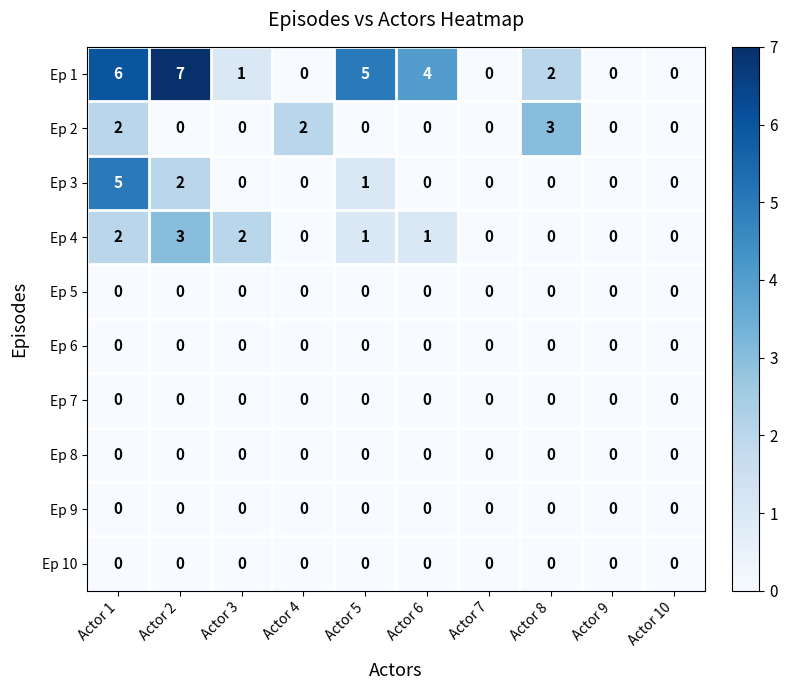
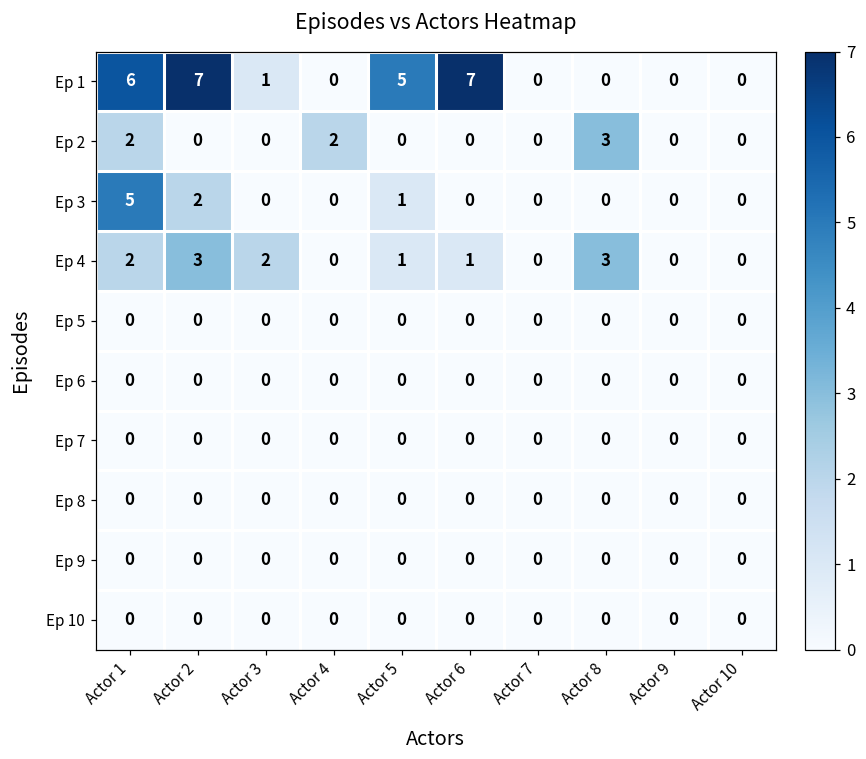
  {
    "Ep 1": {
      "Actor 1": 6,
      "Actor 2": 7,
      "Actor 3": 1,
      "Actor 4": 0,
      "Actor 5": 5,
-     "Actor 6": 4,
+     "Actor 6": 7,
      "Actor 7": 0,
-     "Actor 8": 2,
+     "Actor 8": 0,
      "Actor 9": 0,
      "Actor 10": 0
    },
    "Ep 2": {
      "Actor 1": 2,
      "Actor 2": 0,
      "Actor 3": 0,
      "Actor 4": 2,
      "Actor 5": 0,
      "Actor 6": 0,
      "Actor 7": 0,
      "Actor 8": 3,
      "Actor 9": 0,
      "Actor 10": 0
    },
    "Ep 3": {
      "Actor 1": 5,
      "Actor 2": 2,
      "Actor 3": 0,
      "Actor 4": 0,
      "Actor 5": 1,
      "Actor 6": 0,
      "Actor 7": 0,
      "Actor 8": 0,
      "Actor 9": 0,
      "Actor 10": 0
    },
    "Ep 4": {
      "Actor 1": 2,
      "Actor 2": 3,
      "Actor 3": 2,
      "Actor 4": 0,
      "Actor 5": 1,
      "Actor 6": 1,
      "Actor 7": 0,
-     "Actor 8": 0,
+     "Actor 8": 3,
      "Actor 9": 0,
      "Actor 10": 0
    },
    "Ep 5": {
      "Actor 1": 0,
      "Actor 2": 0,
      "Actor 3": 0,
      "Actor 4": 0,
      "Actor 5": 0,
      "Actor 6": 0,
      "Actor 7": 0,
      "Actor 8": 0,
      "Actor 9": 0,
      "Actor 10": 0
    },
    "Ep 6": {
      "Actor 1": 0,
      "Actor 2": 0,
      "Actor 3": 0,
      "Actor 4": 0,
      "Actor 5": 0,
      "Actor 6": 0,
      "Actor 7": 0,
      "Actor 8": 0,
      "Actor 9": 0,
      "Actor 10": 0
    },
    "Ep 7": {
      "Actor 1": 0,
      "Actor 2": 0,
      "Actor 3": 0,
      "Actor 4": 0,
      "Actor 5": 0,
      "Actor 6": 0,
      "Actor 7": 0,
      "Actor 8": 0,
      "Actor 9": 0,
      "Actor 10": 0
    },
    "Ep 8": {
      "Actor 1": 0,
      "Actor 2": 0,
      "Actor 3": 0,
      "Actor 4": 0,
      "Actor 5": 0,
      "Actor 6": 0,
      "Actor 7": 0,
      "Actor 8": 0,
      "Actor 9": 0,
      "Actor 10": 0
    },
    "Ep 9": {
      "Actor 1": 0,
      "Actor 2": 0,
      "Actor 3": 0,
      "Actor 4": 0,
      "Actor 5": 0,
      "Actor 6": 0,
      "Actor 7": 0,
      "Actor 8": 0,
      "Actor 9": 0,
      "Actor 10": 0
    },
    "Ep 10": {
      "Actor 1": 0,
      "Actor 2": 0,
      "Actor 3": 0,
      "Actor 4": 0,
      "Actor 5": 0,
      "Actor 6": 0,
      "Actor 7": 0,
      "Actor 8": 0,
      "Actor 9": 0,
      "Actor 10": 0
    }
  }
